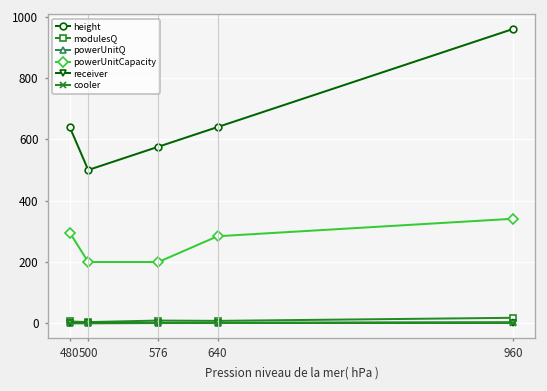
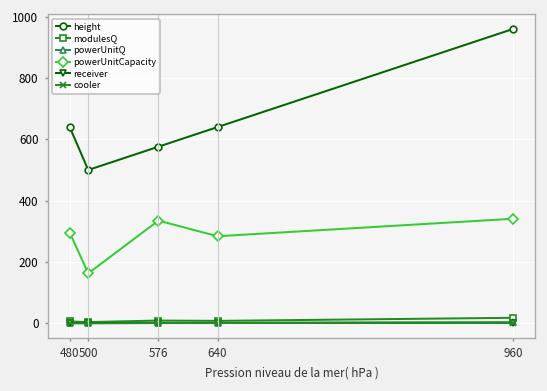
  {
    "powerUnitCapacity": {
      "480": 300,
-     "500": 200,
-     "576": 200,
+     "500": 160,
+     "576": 340,
      "640": 280,
      "960": 340
    }
  }
